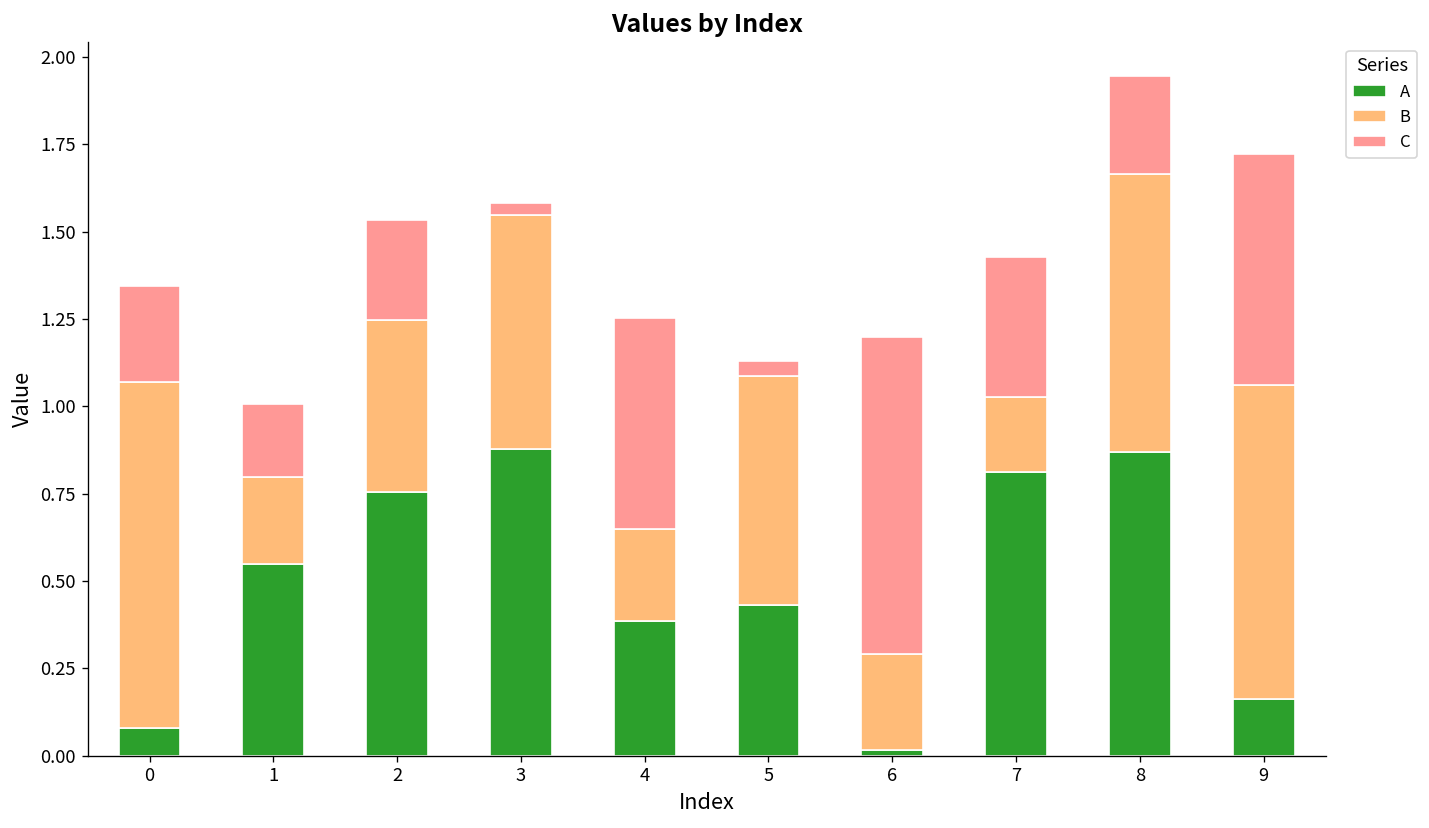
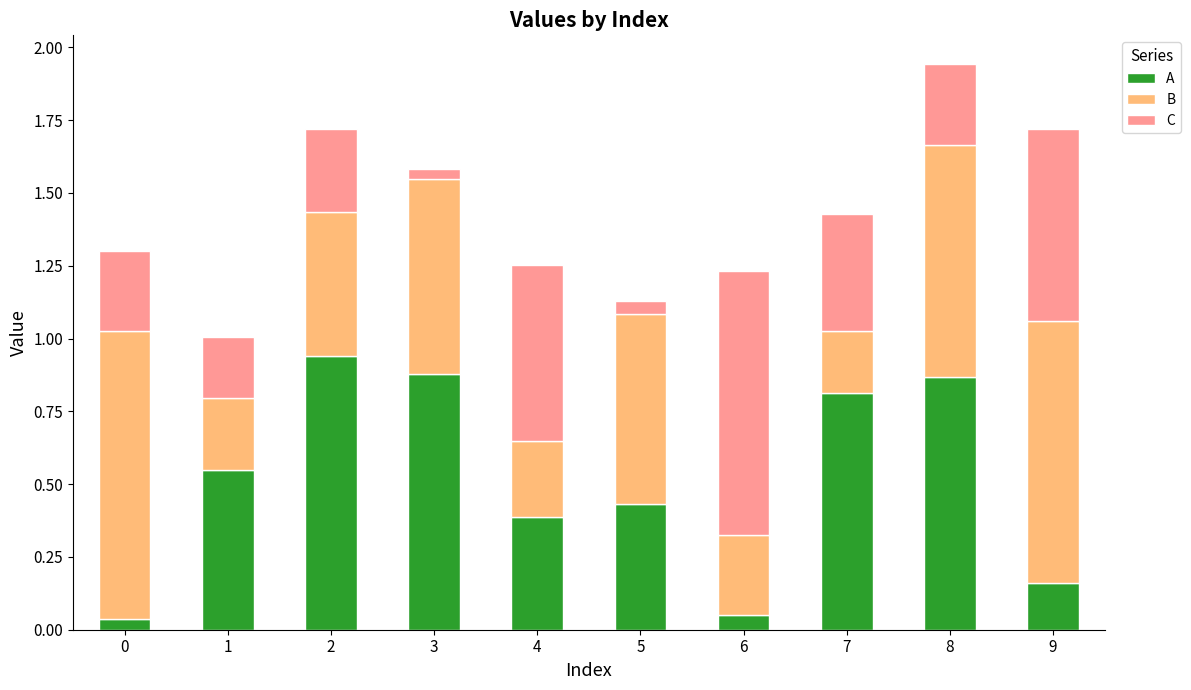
  {
    "A": {
-     "0": 0.08,
+     "0": 0.04,
      "1": 0.55,
-     "2": 0.75,
+     "2": 0.94,
      "3": 0.88,
      "4": 0.39,
      "5": 0.43,
-     "6": 0.02,
+     "6": 0.05,
      "7": 0.81,
      "8": 0.87,
      "9": 0.16
    }
  }
